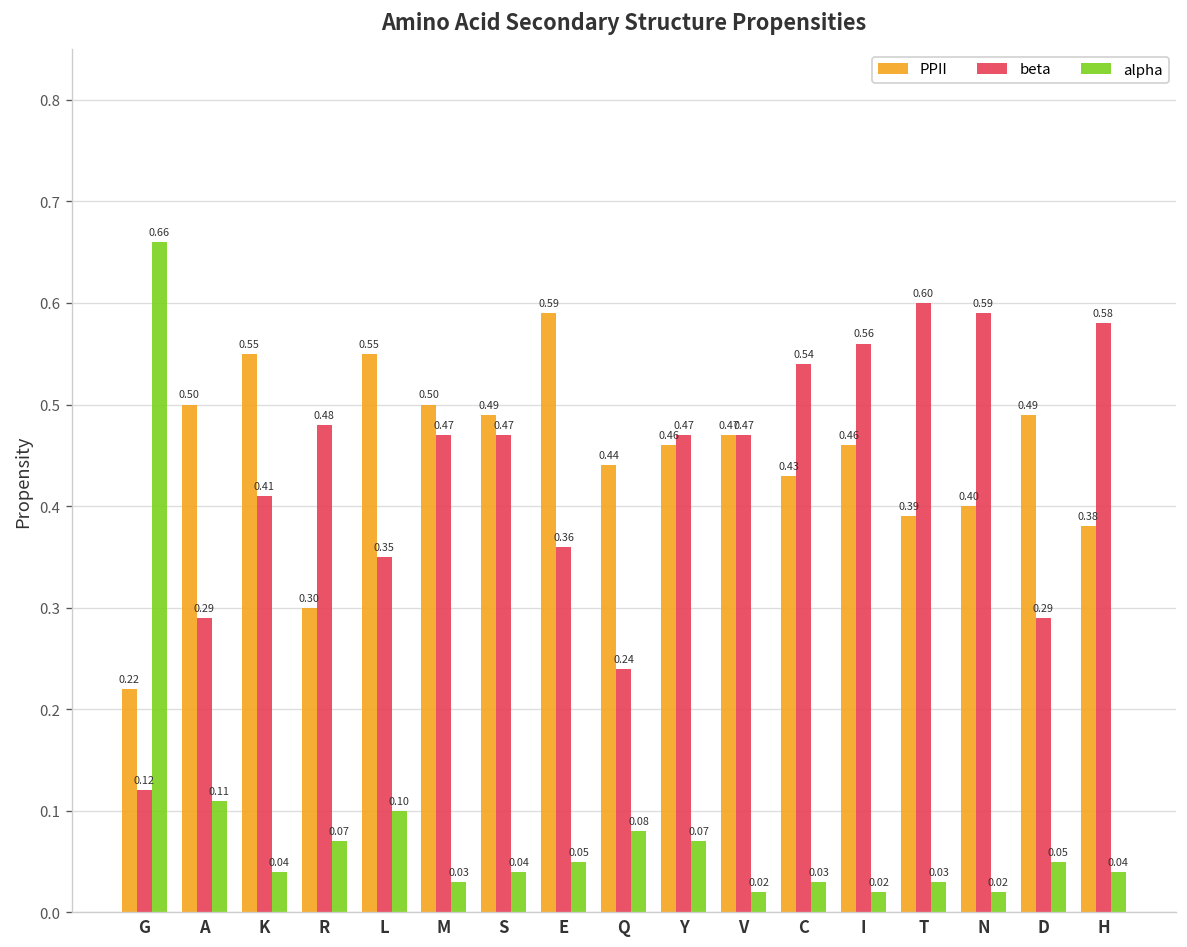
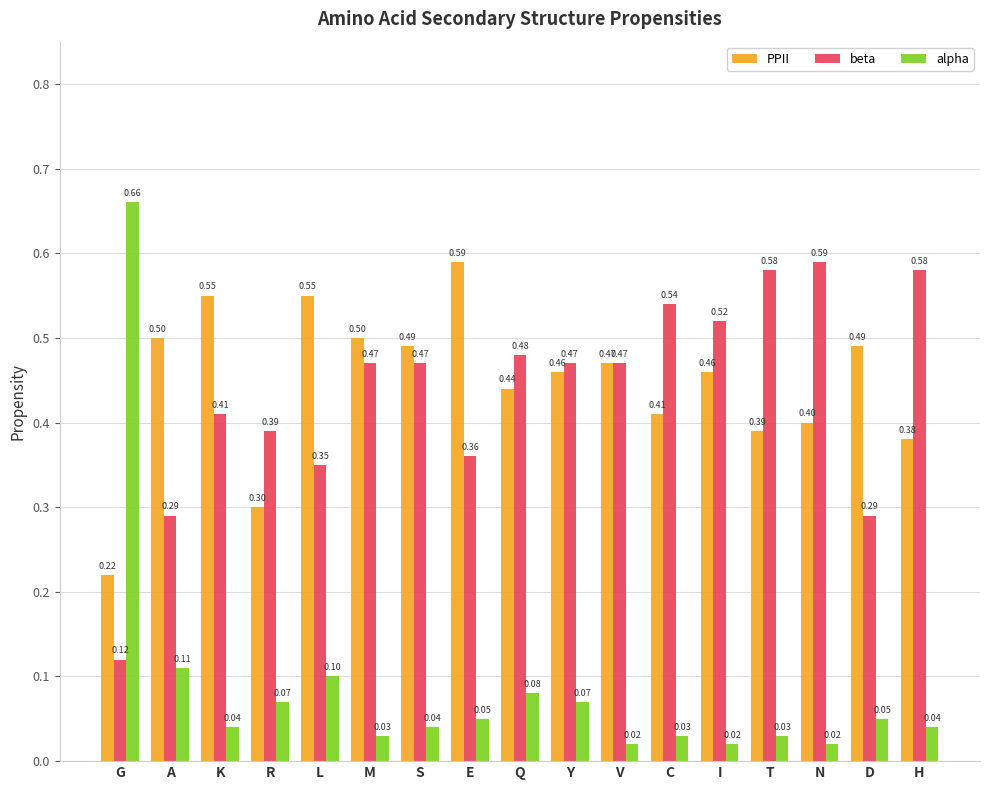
  {
    "PPII": {
      "G": 0.22,
      "A": 0.50,
      "K": 0.55,
      "R": 0.30,
      "L": 0.55,
      "M": 0.50,
      "S": 0.49,
      "E": 0.59,
      "Q": 0.44,
      "Y": 0.46,
-     "C": 0.43,
+     "C": 0.41,
      "I": 0.46,
      "T": 0.39,
      "N": 0.40,
      "D": 0.49,
      "H": 0.38
    },
    "beta": {
      "G": 0.12,
      "A": 0.29,
      "K": 0.41,
-     "R": 0.48,
+     "R": 0.39,
      "L": 0.35,
      "M": 0.47,
      "S": 0.47,
      "E": 0.36,
-     "Q": 0.24,
+     "Q": 0.48,
      "Y": 0.47,
      "C": 0.54,
-     "I": 0.56,
-     "T": 0.60,
+     "I": 0.52,
+     "T": 0.58,
      "N": 0.59,
      "D": 0.29,
      "H": 0.58
    },
    "alpha": {
      "G": 0.66,
      "A": 0.11,
      "K": 0.04,
      "R": 0.07,
      "L": 0.10,
      "M": 0.03,
      "S": 0.04,
      "E": 0.05,
      "Q": 0.08,
      "Y": 0.07,
      "V": 0.02,
      "C": 0.03,
      "I": 0.02,
      "T": 0.03,
      "N": 0.02,
      "D": 0.05,
      "H": 0.04
    }
  }
